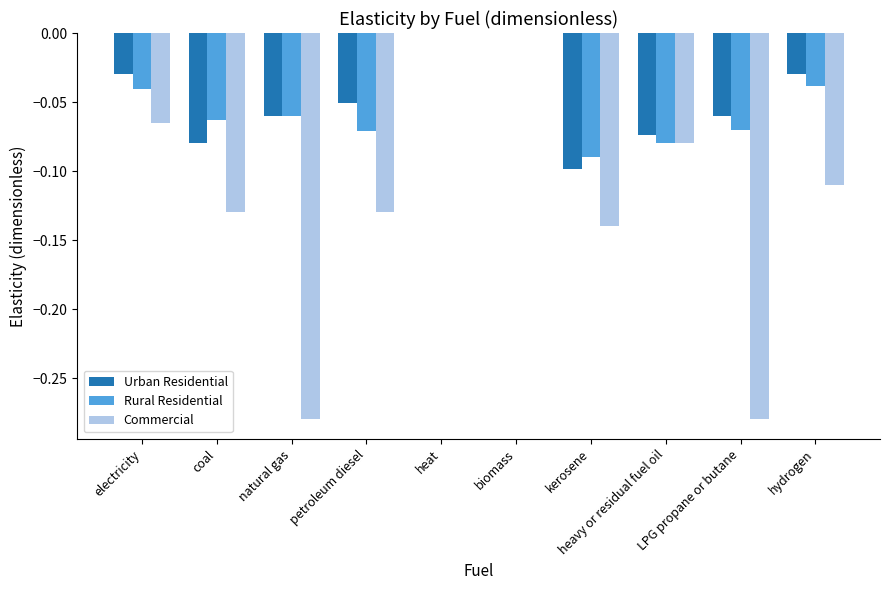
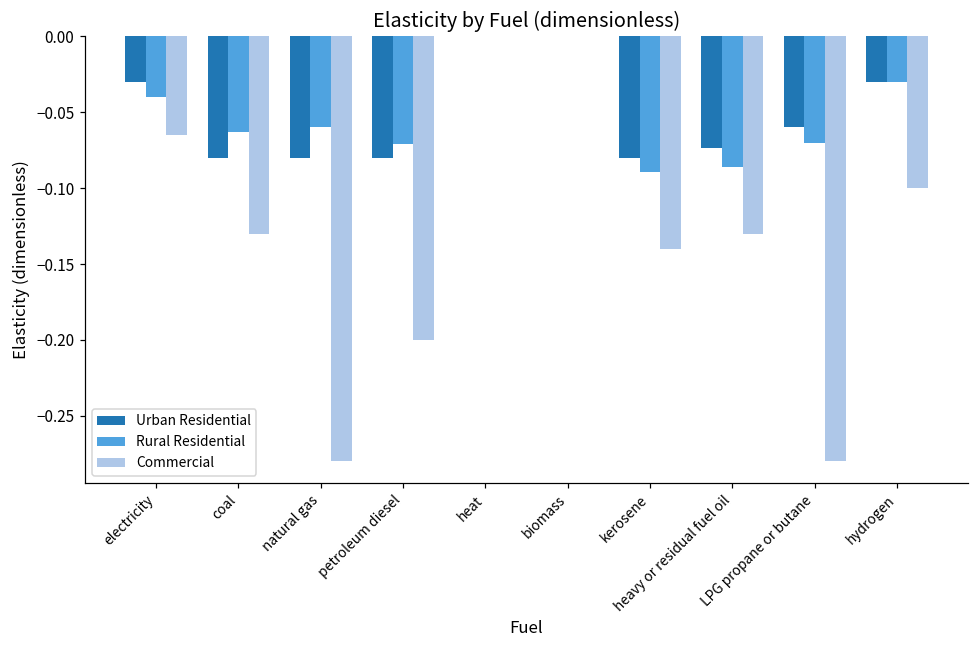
  {
    "Urban Residential": {
      "electricity": -0.030,
      "coal": -0.080,
-     "natural gas": -0.06,
-     "petroleum diesel": -0.051,
+     "natural gas": -0.08,
+     "petroleum diesel": -0.080,
      "heat": 0.000,
      "biomass": 0.000,
-     "kerosene": -0.099,
+     "kerosene": -0.080,
      "heavy or residual fuel oil": -0.074,
      "LPG propane or butane": -0.060,
      "hydrogen": -0.030
    },
    "Rural Residential": {
      "electricity": -0.040,
      "coal": -0.063,
      "natural gas": -0.060,
      "petroleum diesel": -0.071,
      "heat": 0.000,
      "biomass": 0.000,
      "kerosene": -0.090,
-     "heavy or residual fuel oil": -0.080,
+     "heavy or residual fuel oil": -0.086,
      "LPG propane or butane": -0.070,
-     "hydrogen": -0.039
+     "hydrogen": -0.030
    },
    "Commercial": {
      "electricity": -0.065,
      "coal": -0.130,
      "natural gas": -0.280,
-     "petroleum diesel": -0.13,
+     "petroleum diesel": -0.20,
      "heat": 0.000,
      "biomass": 0.000,
      "kerosene": -0.140,
-     "heavy or residual fuel oil": -0.08,
+     "heavy or residual fuel oil": -0.13,
      "LPG propane or butane": -0.280,
-     "hydrogen": -0.110
+     "hydrogen": -0.100
    }
  }
